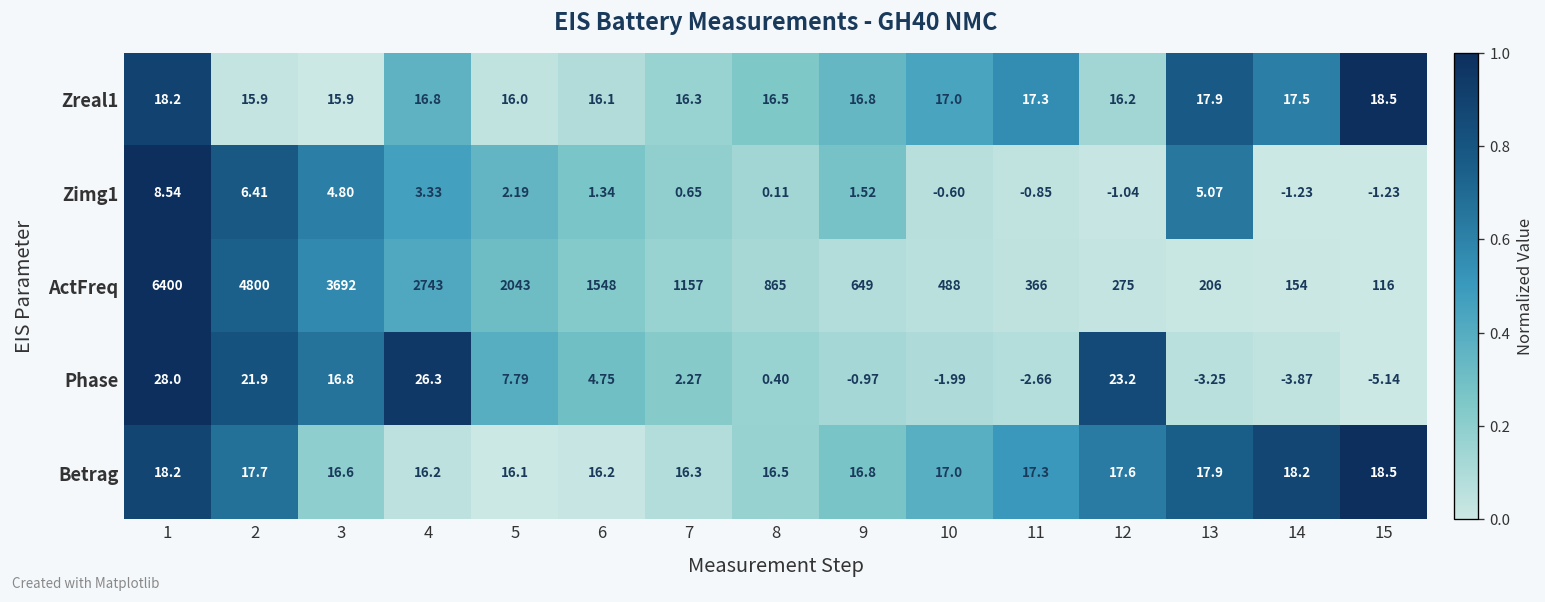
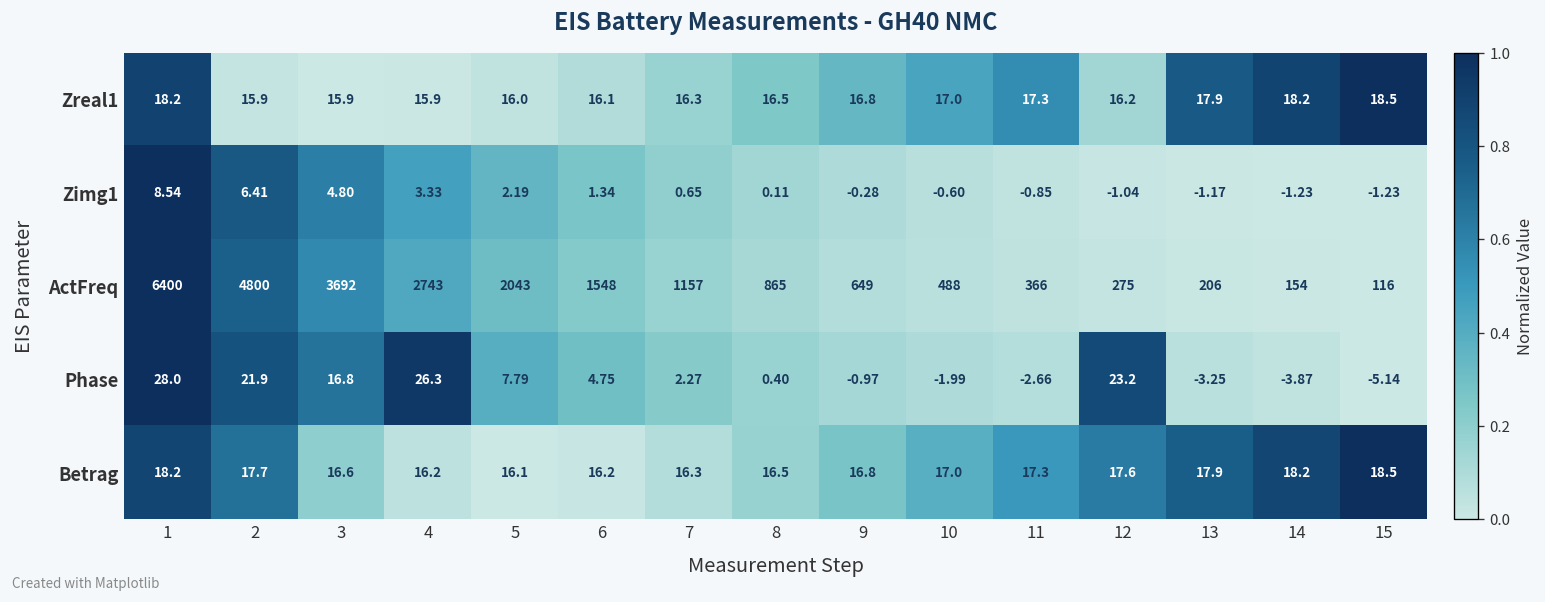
  {
    "Zreal1": {
      "1": 18.2,
      "2": 15.9,
      "3": 15.9,
-     "4": 16.8,
+     "4": 15.9,
      "5": 16.0,
      "6": 16.1,
      "7": 16.3,
      "8": 16.5,
      "9": 16.8,
      "10": 17.0,
      "11": 17.3,
      "12": 16.2,
      "13": 17.9,
-     "14": 17.5,
+     "14": 18.2,
      "15": 18.5
    },
    "Zimg1": {
      "1": 8.54,
      "2": 6.41,
      "3": 4.80,
      "4": 3.33,
      "5": 2.19,
      "6": 1.34,
      "7": 0.65,
      "8": 0.11,
-     "9": 1.52,
+     "9": -0.28,
      "10": -0.60,
      "11": -0.85,
      "12": -1.04,
-     "13": 5.07,
+     "13": -1.17,
      "14": -1.23,
      "15": -1.23
    },
    "ActFreq": {
      "1": 6400,
      "2": 4800,
      "3": 3692,
      "4": 2743,
      "5": 2043,
      "6": 1548,
      "7": 1157,
      "8": 865,
      "9": 649,
      "10": 488,
      "11": 366,
      "12": 275,
      "13": 206,
      "14": 154,
      "15": 116
    },
    "Phase": {
      "1": 28.0,
      "2": 21.9,
      "3": 16.8,
      "4": 26.3,
      "5": 7.79,
      "6": 4.75,
      "7": 2.27,
      "8": 0.40,
      "9": -0.97,
      "10": -1.99,
      "11": -2.66,
      "12": 23.2,
      "13": -3.25,
      "14": -3.87,
      "15": -5.14
    },
    "Betrag": {
      "1": 18.2,
      "2": 17.7,
      "3": 16.6,
      "4": 16.2,
      "5": 16.1,
      "6": 16.2,
      "7": 16.3,
      "8": 16.5,
      "9": 16.8,
      "10": 17.0,
      "11": 17.3,
      "12": 17.6,
      "13": 17.9,
      "14": 18.2,
      "15": 18.5
    }
  }
